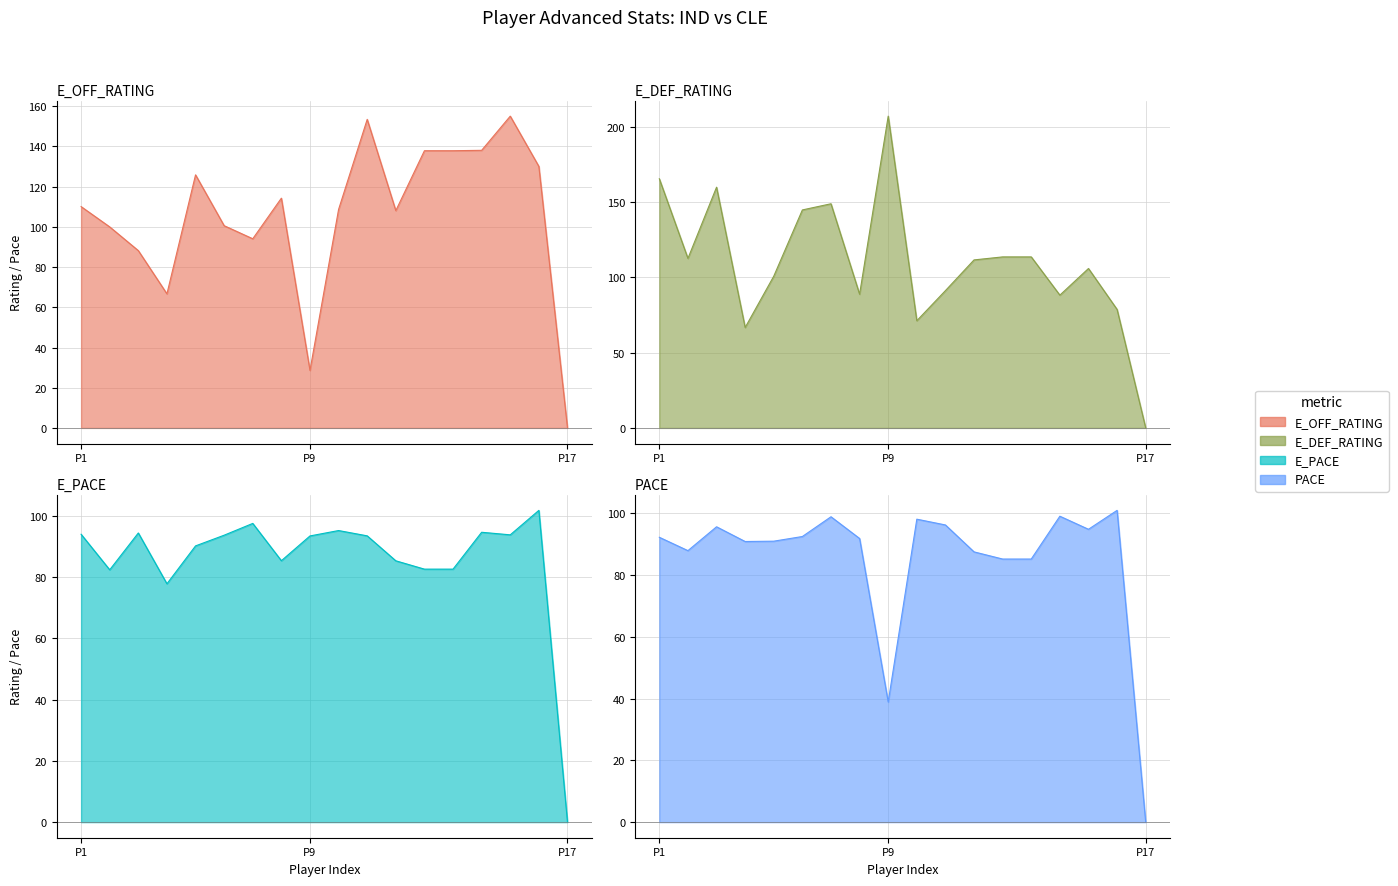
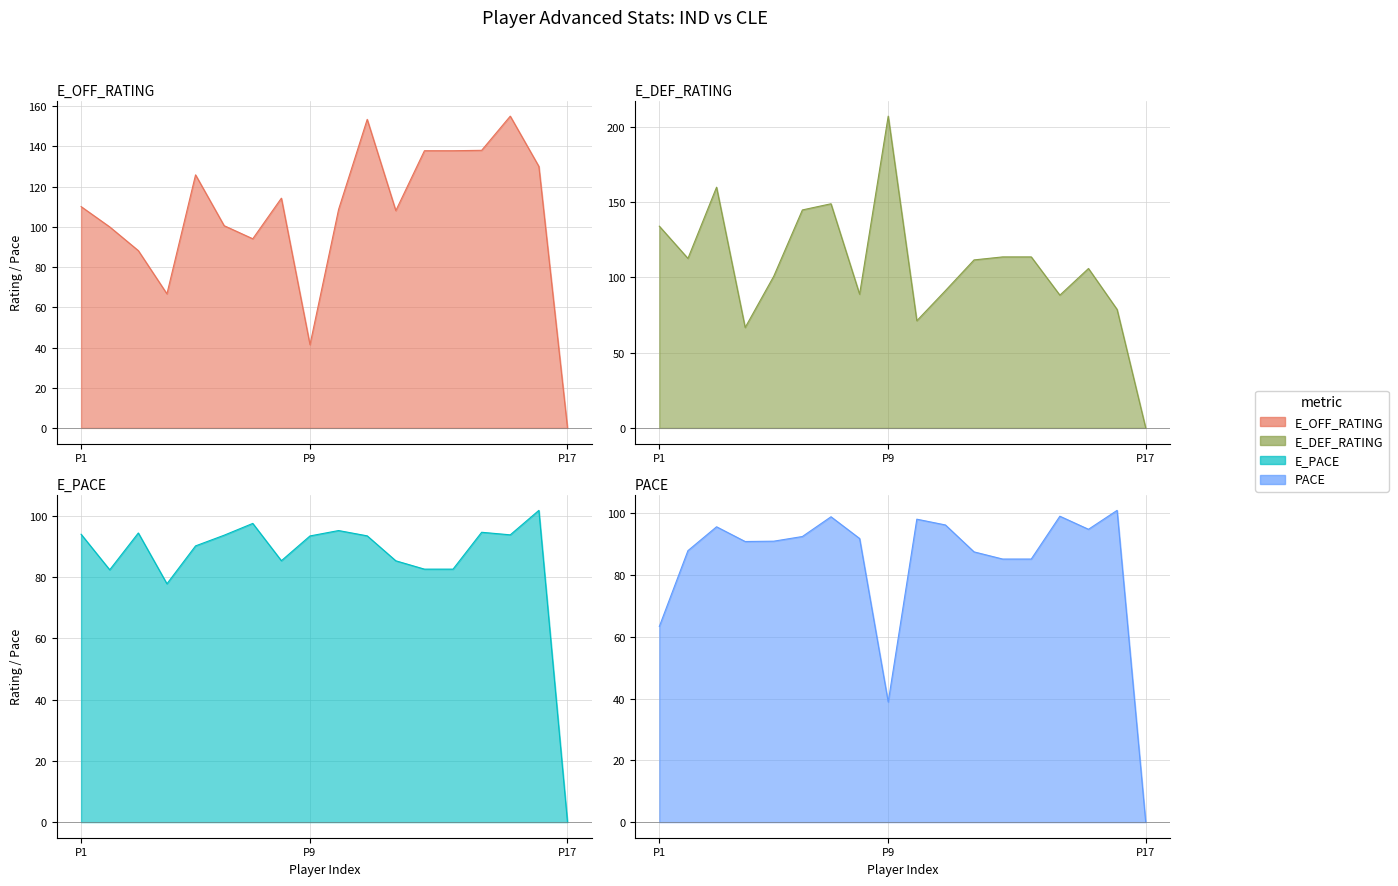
  {
    "E_OFF_RATING": {
      "P1": 110,
-     "P9": 29,
+     "P9": 41,
      "P17": 0
    },
    "E_DEF_RATING": {
-     "P1": 166,
+     "P1": 134,
      "P9": 207,
      "P17": 0
    },
    "E_PACE": {
      "P1": 94,
      "P9": 93,
      "P17": 0
    },
    "PACE": {
-     "P1": 92,
+     "P1": 63,
      "P9": 39,
      "P17": 0
    }
  }
